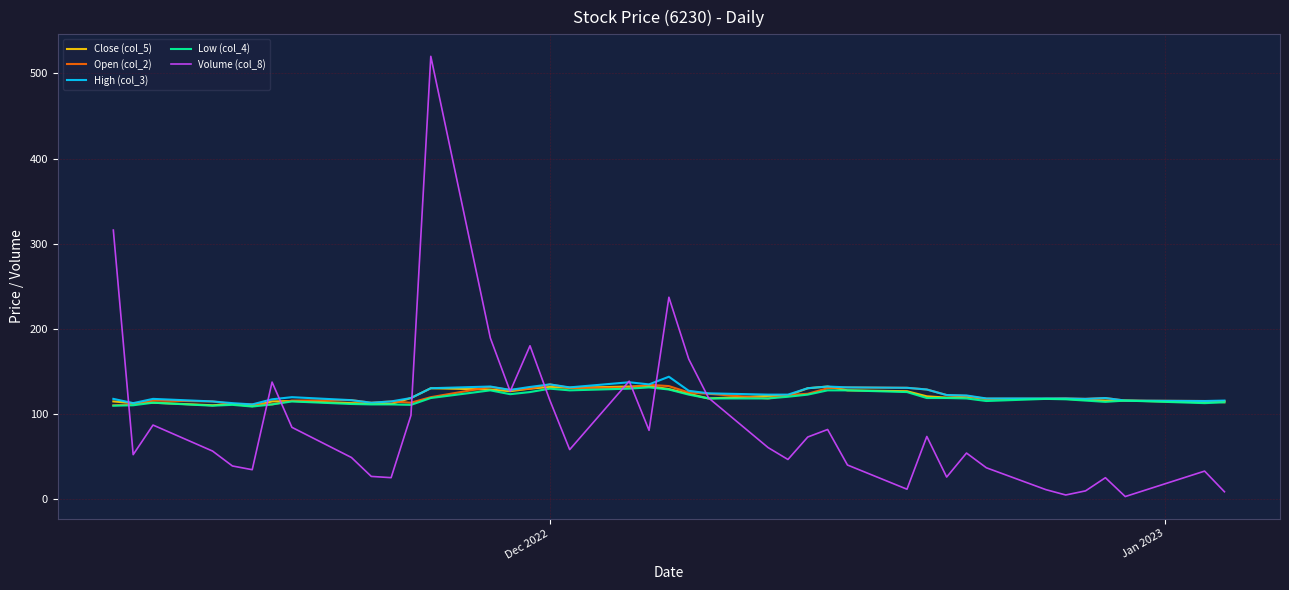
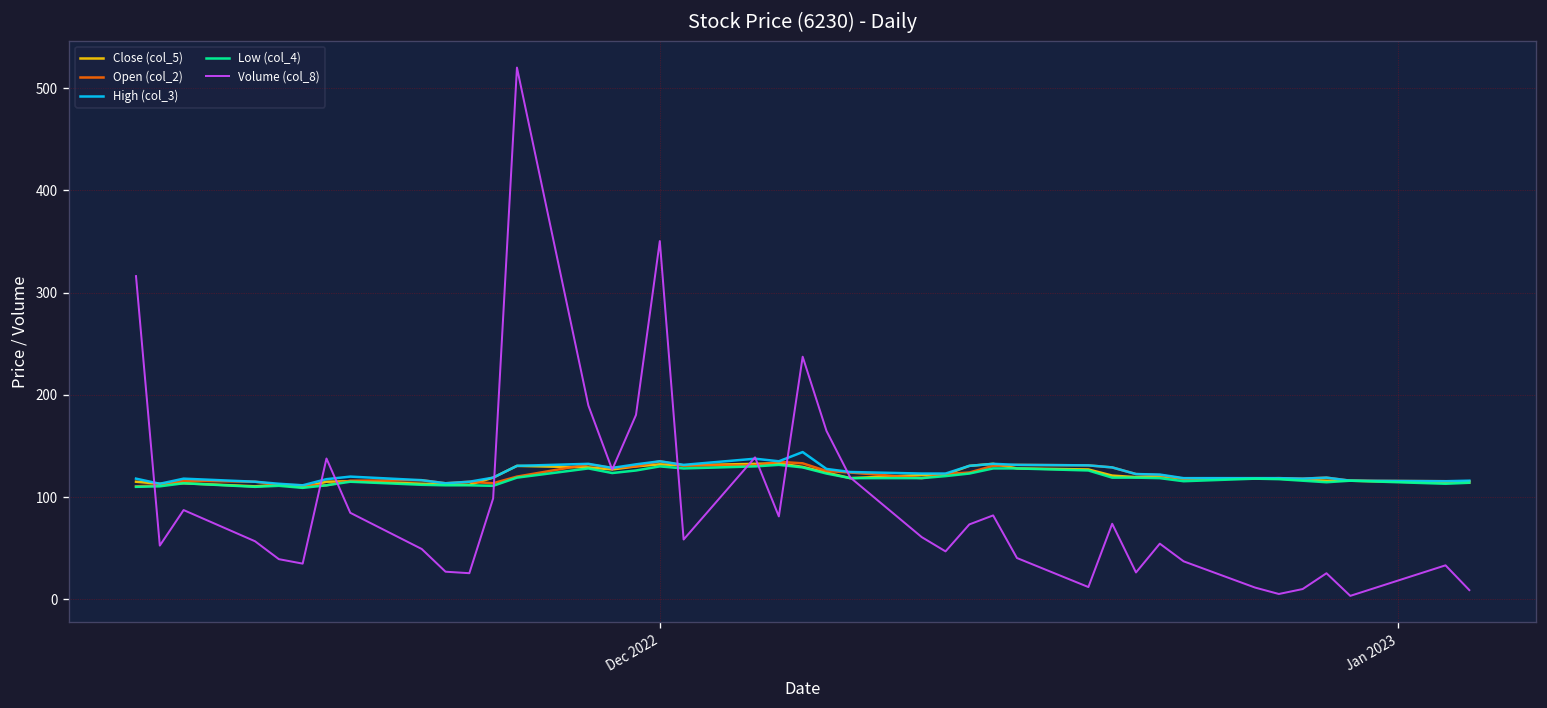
  {
    "Volume (col_8)": {
-     "Dec 2022": 120
+     "Dec 2022": 350
    }
  }
